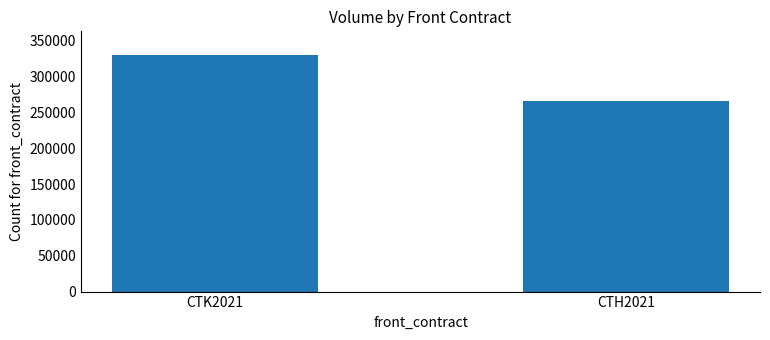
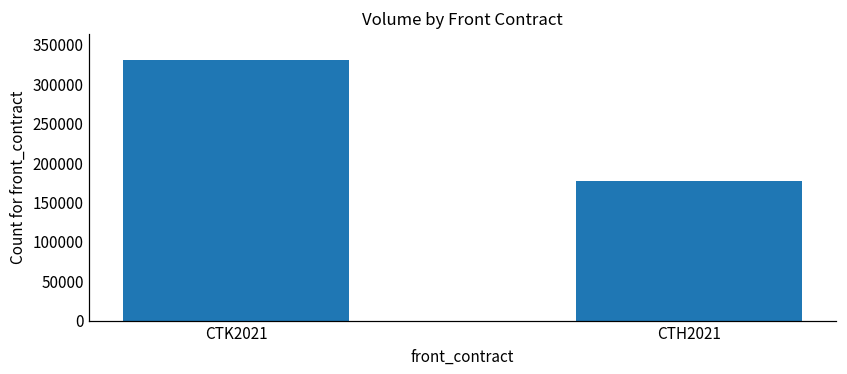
  {
    "CTK2021": 330000,
-   "CTH2021": 270000
+   "CTH2021": 180000
  }
